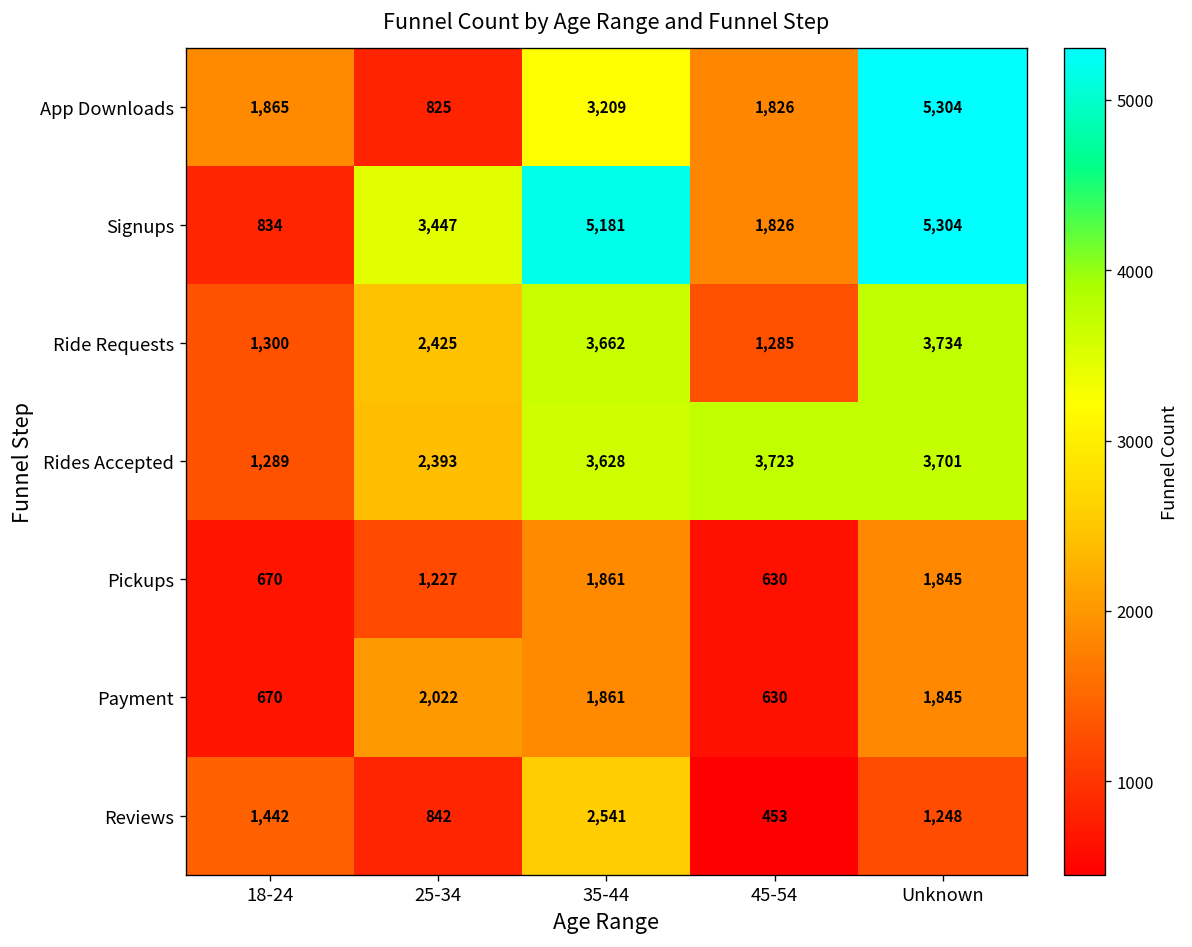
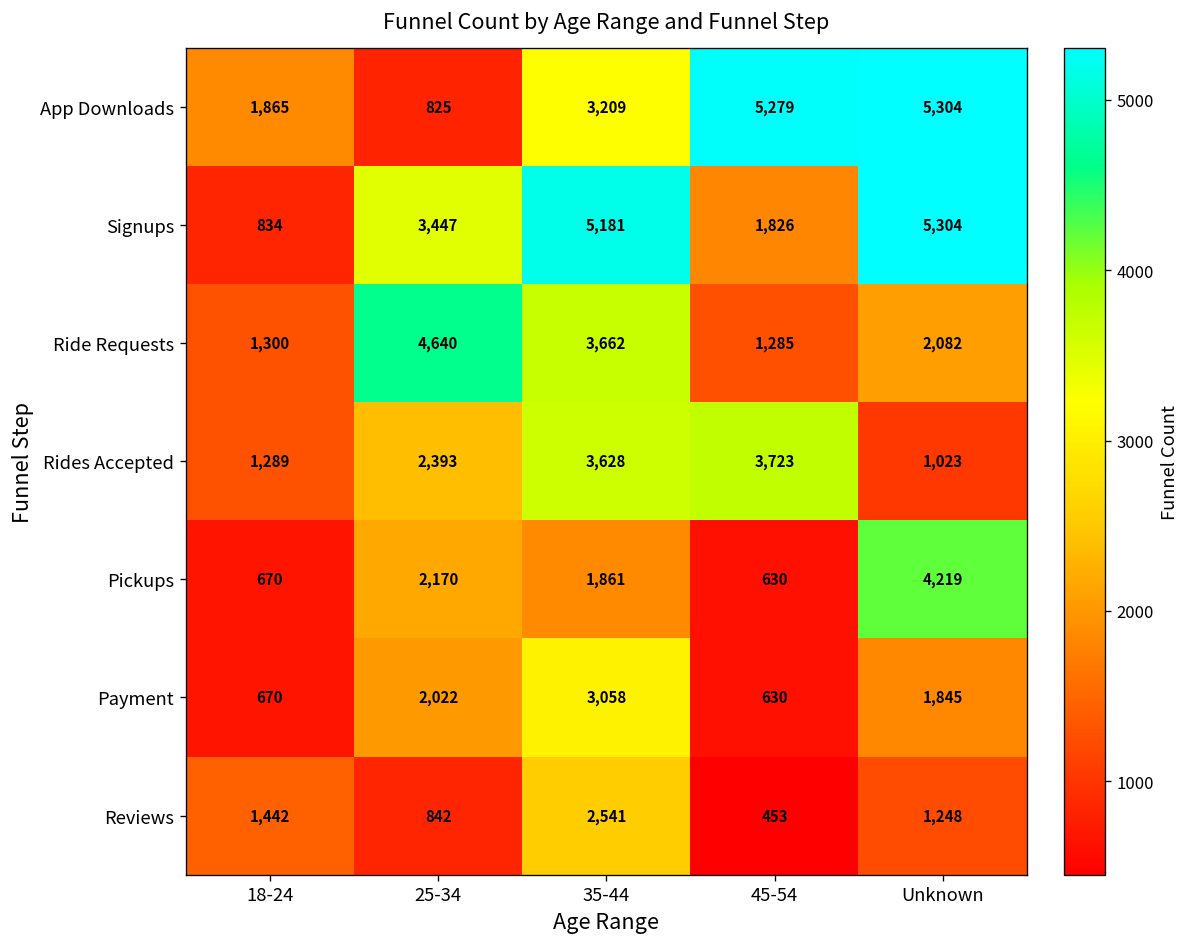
  {
    "App Downloads": {
      "18-24": "1,865",
      "25-34": "825",
      "35-44": "3,209",
-     "45-54": "1,826",
+     "45-54": "5,279",
      "Unknown": "5,304"
    },
    "Signups": {
      "18-24": "834",
      "25-34": "3,447",
      "35-44": "5,181",
      "45-54": "1,826",
      "Unknown": "5,304"
    },
    "Ride Requests": {
      "18-24": "1,300",
-     "25-34": "2,425",
+     "25-34": "4,640",
      "35-44": "3,662",
      "45-54": "1,285",
-     "Unknown": "3,734"
+     "Unknown": "2,082"
    },
    "Rides Accepted": {
      "18-24": "1,289",
      "25-34": "2,393",
      "35-44": "3,628",
      "45-54": "3,723",
-     "Unknown": "3,701"
+     "Unknown": "1,023"
    },
    "Pickups": {
      "18-24": "670",
-     "25-34": "1,227",
+     "25-34": "2,170",
      "35-44": "1,861",
      "45-54": "630",
-     "Unknown": "1,845"
+     "Unknown": "4,219"
    },
    "Payment": {
      "18-24": "670",
      "25-34": "2,022",
-     "35-44": "1,861",
+     "35-44": "3,058",
      "45-54": "630",
      "Unknown": "1,845"
    },
    "Reviews": {
      "18-24": "1,442",
      "25-34": "842",
      "35-44": "2,541",
      "45-54": "453",
      "Unknown": "1,248"
    }
  }
